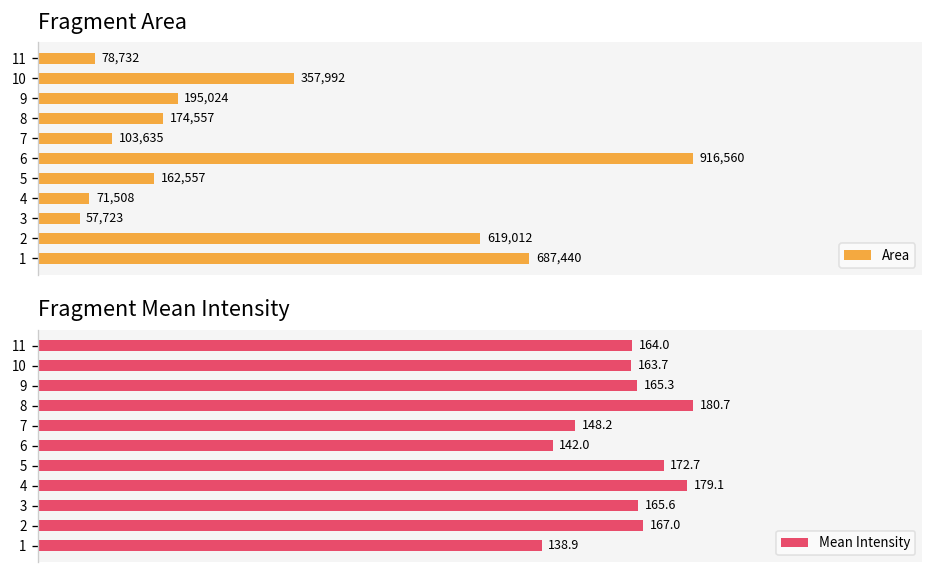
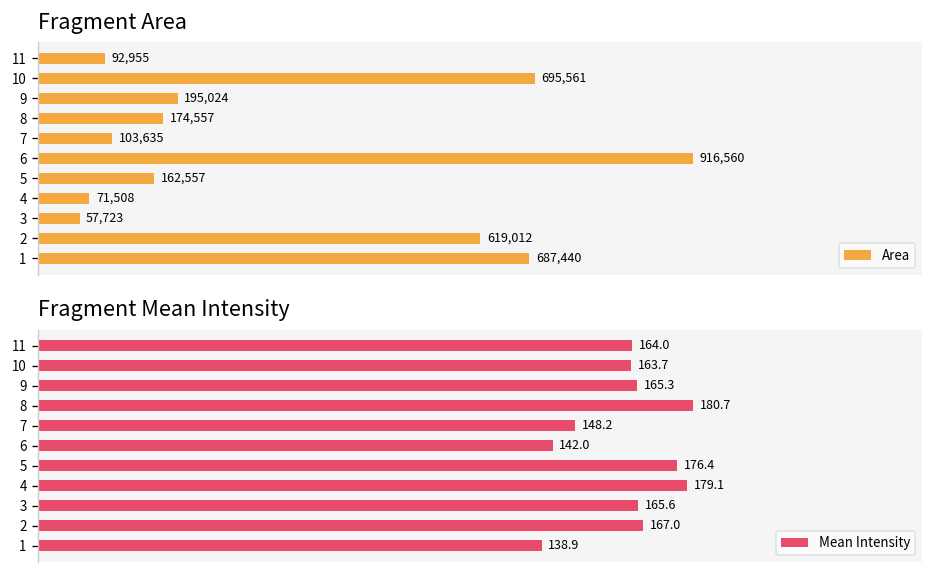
  {
    "Fragment Area": {
-     "11": "78,732",
-     "10": "357,992"
+     "11": "92,955",
+     "10": "695,561"
    },
    "Fragment Mean Intensity": {
-     "5": "172.7"
+     "5": "176.4"
    }
  }
